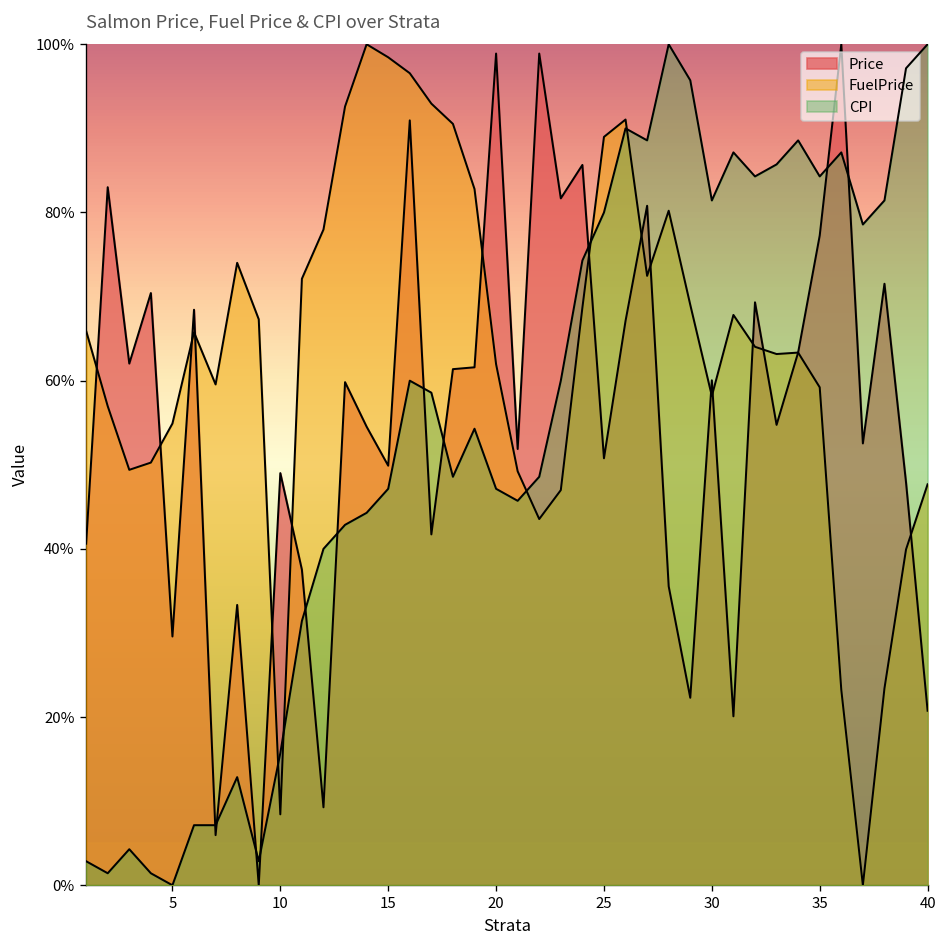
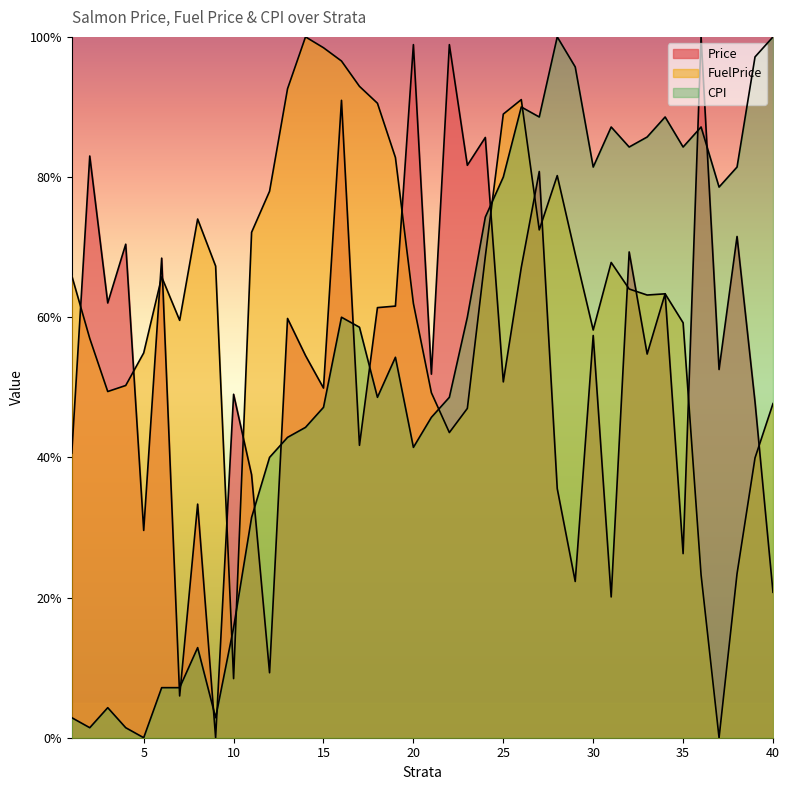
  {
    "Price": {
      "5": "30%",
      "10": "49%",
      "15": "50%",
      "20": "99%",
      "25": "51%",
-     "30": "60%",
-     "35": "77%",
+     "30": "57%",
+     "35": "26%",
      "40": "21%"
    },
    "FuelPrice": {
      "5": "55%",
      "10": "8%",
      "15": "98%",
      "20": "62%",
      "25": "89%",
      "30": "58%",
      "35": "59%",
      "40": "48%"
    },
    "CPI": {
      "10": "16%",
      "15": "47%",
-     "20": "47%",
+     "20": "41%",
      "25": "80%",
      "30": "81%",
      "35": "84%",
      "40": "100%"
    }
  }
